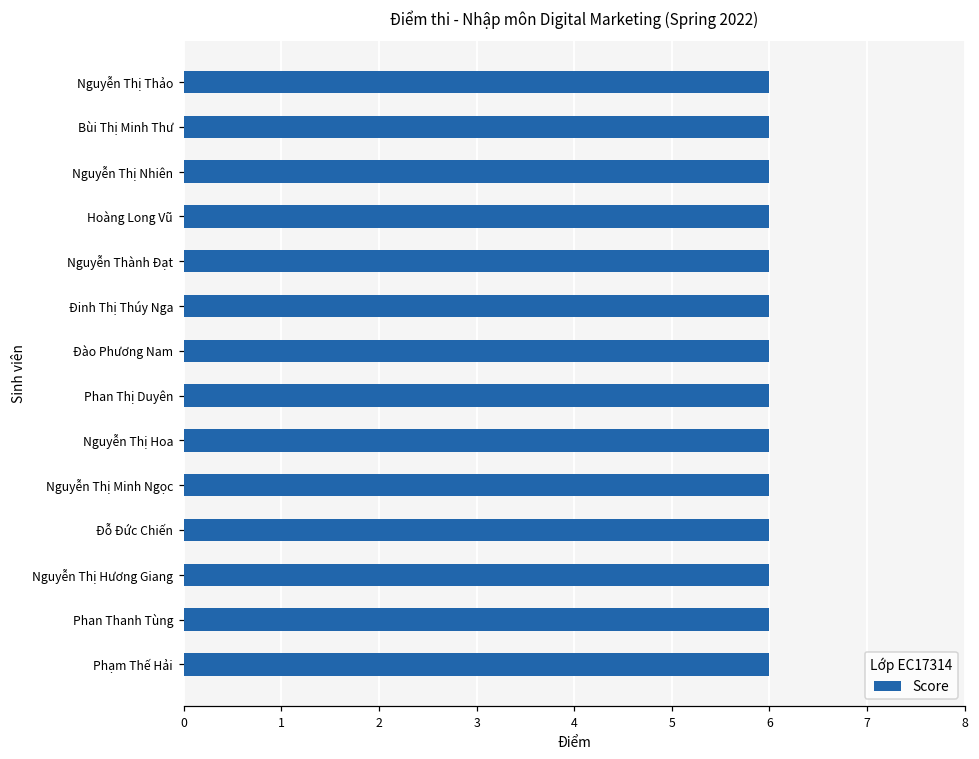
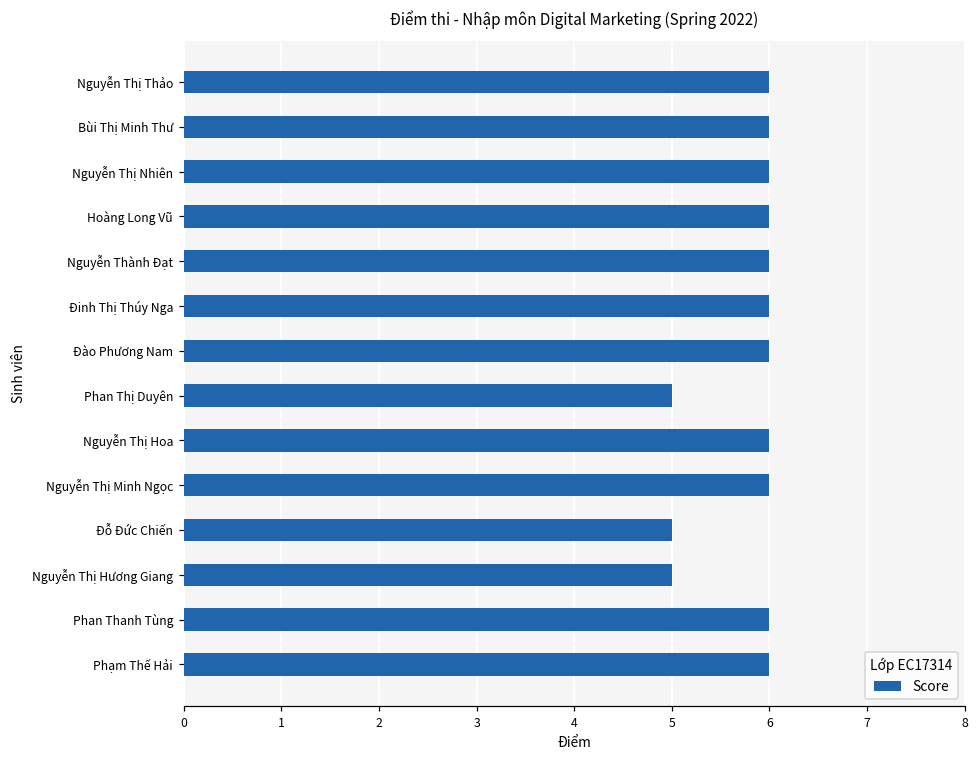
  {
    "Nguyễn Thị Thảo": 6,
    "Bùi Thị Minh Thư": 6,
    "Nguyễn Thị Nhiên": 6,
    "Hoàng Long Vũ": 6,
    "Nguyễn Thành Đạt": 6,
    "Đinh Thị Thúy Nga": 6,
    "Đào Phương Nam": 6,
-   "Phan Thị Duyên": 6,
+   "Phan Thị Duyên": 5,
    "Nguyễn Thị Hoa": 6,
    "Nguyễn Thị Minh Ngọc": 6,
-   "Đỗ Đức Chiến": 6,
-   "Nguyễn Thị Hương Giang": 6,
+   "Đỗ Đức Chiến": 5,
+   "Nguyễn Thị Hương Giang": 5,
    "Phan Thanh Tùng": 6,
    "Phạm Thế Hải": 6
  }
